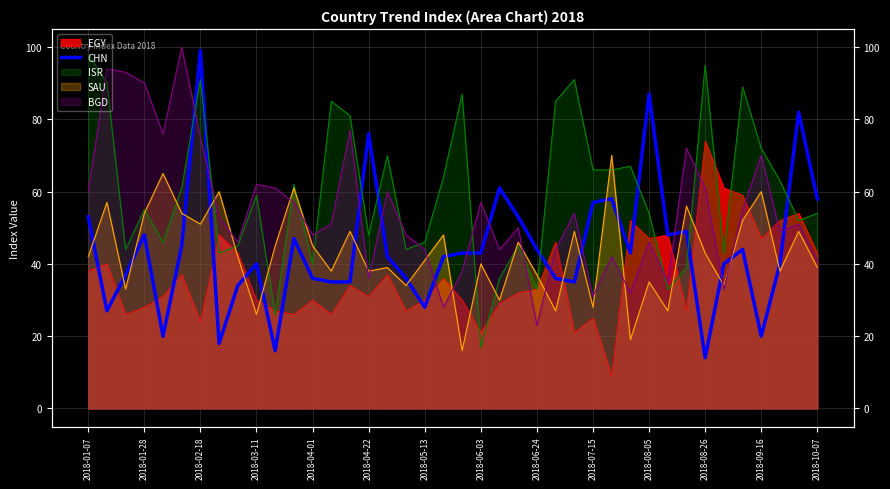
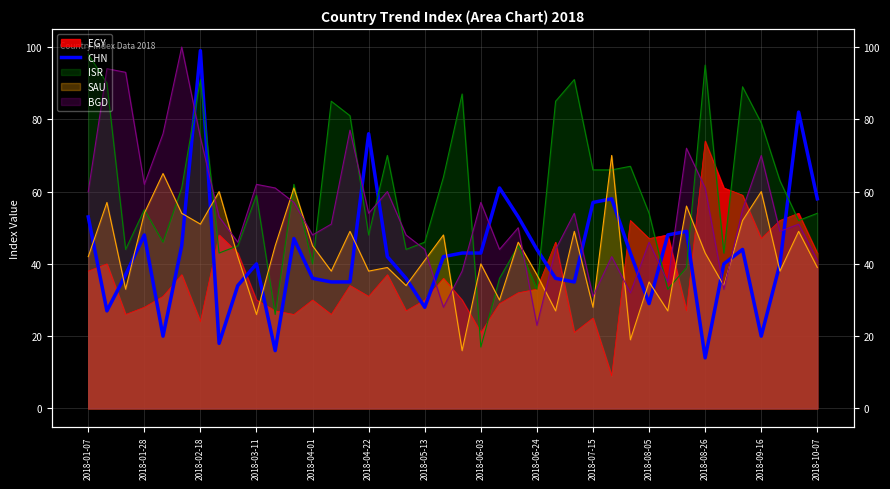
  {
    "EGY": {
      "2018-01-07": 38,
      "2018-01-28": 28,
      "2018-02-18": 24,
      "2018-03-11": 30,
      "2018-04-01": 30,
      "2018-04-22": 31,
      "2018-05-13": 30,
      "2018-06-03": 21,
      "2018-07-15": 25,
      "2018-08-05": 47,
      "2018-08-26": 74,
      "2018-09-16": 47,
      "2018-10-07": 43
    },
    "CHN": {
      "2018-01-07": 53,
      "2018-01-28": 48,
      "2018-02-18": 99,
      "2018-03-11": 40,
      "2018-04-01": 36,
      "2018-04-22": 76,
      "2018-05-13": 28,
      "2018-06-03": 43,
      "2018-06-24": 44,
      "2018-07-15": 57,
-     "2018-08-05": 87,
+     "2018-08-05": 29,
      "2018-08-26": 14,
      "2018-09-16": 20,
      "2018-10-07": 58
    },
    "ISR": {
      "2018-01-28": 55,
      "2018-02-18": 91,
      "2018-03-11": 59,
      "2018-04-01": 40,
      "2018-04-22": 48,
      "2018-05-13": 46,
      "2018-06-03": 17,
      "2018-07-15": 66,
      "2018-08-05": 54,
      "2018-08-26": 95,
-     "2018-09-16": 72,
+     "2018-09-16": 79,
      "2018-10-07": 54
    },
    "SAU": {
      "2018-01-07": 42,
      "2018-01-28": 54,
      "2018-02-18": 51,
      "2018-03-11": 26,
      "2018-04-01": 45,
      "2018-04-22": 38,
      "2018-05-13": 41,
      "2018-06-03": 40,
      "2018-06-24": 37,
      "2018-07-15": 28,
      "2018-08-05": 35,
      "2018-08-26": 43,
      "2018-09-16": 60,
      "2018-10-07": 39
    },
    "BGD": {
      "2018-01-07": 60,
-     "2018-01-28": 90,
+     "2018-01-28": 62,
      "2018-02-18": 75,
      "2018-03-11": 62,
      "2018-04-01": 48,
-     "2018-04-22": 36,
+     "2018-04-22": 54,
      "2018-05-13": 44,
      "2018-06-03": 57,
      "2018-06-24": 23,
      "2018-07-15": 31,
      "2018-08-05": 46,
      "2018-08-26": 61,
      "2018-09-16": 70,
      "2018-10-07": 41
    }
  }
